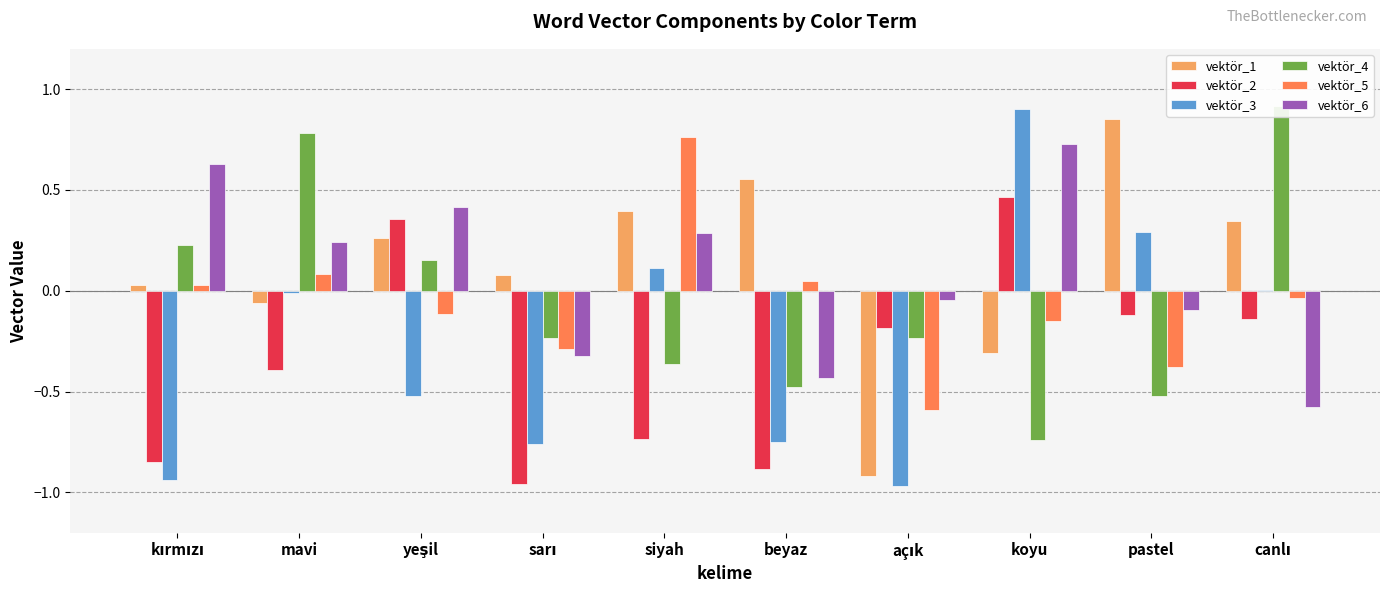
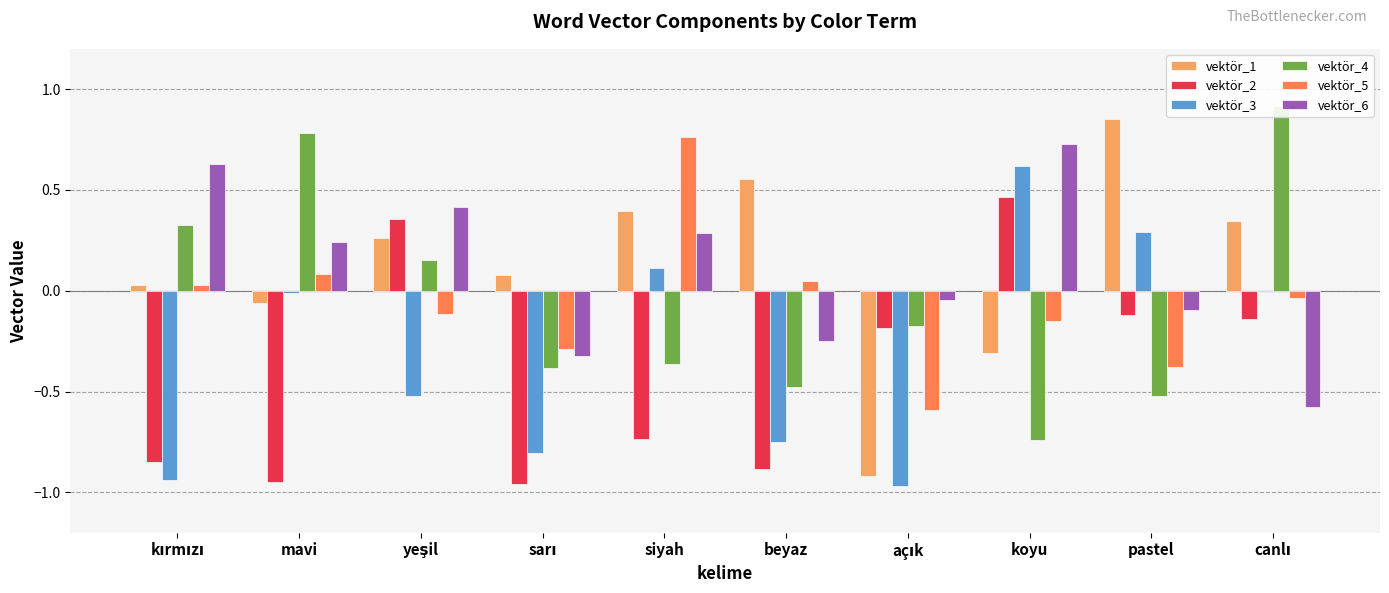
  {
    "vektör_2": {
      "kırmızı": -0.85,
-     "mavi": -0.39,
+     "mavi": -0.95,
      "yeşil": 0.35,
      "sarı": -0.96,
      "siyah": -0.74,
      "beyaz": -0.88,
      "açık": -0.19,
      "koyu": 0.46,
      "pastel": -0.12,
      "canlı": -0.14
    },
    "vektör_3": {
      "kırmızı": -0.94,
      "yeşil": -0.52,
-     "sarı": -0.76,
+     "sarı": -0.81,
      "siyah": 0.11,
      "beyaz": -0.75,
      "açık": -0.97,
-     "koyu": 0.90,
+     "koyu": 0.62,
      "pastel": 0.29
    },
    "vektör_4": {
-     "kırmızı": 0.23,
+     "kırmızı": 0.33,
      "mavi": 0.78,
      "yeşil": 0.15,
-     "sarı": -0.24,
+     "sarı": -0.38,
      "siyah": -0.36,
      "beyaz": -0.48,
-     "açık": -0.23,
+     "açık": -0.17,
      "koyu": -0.74,
      "pastel": -0.52
    },
    "vektör_6": {
      "kırmızı": 0.63,
      "mavi": 0.24,
      "yeşil": 0.42,
      "sarı": -0.32,
      "siyah": 0.29,
-     "beyaz": -0.43,
+     "beyaz": -0.25,
      "açık": -0.05,
      "koyu": 0.73,
      "pastel": -0.10,
      "canlı": -0.58
    }
  }
